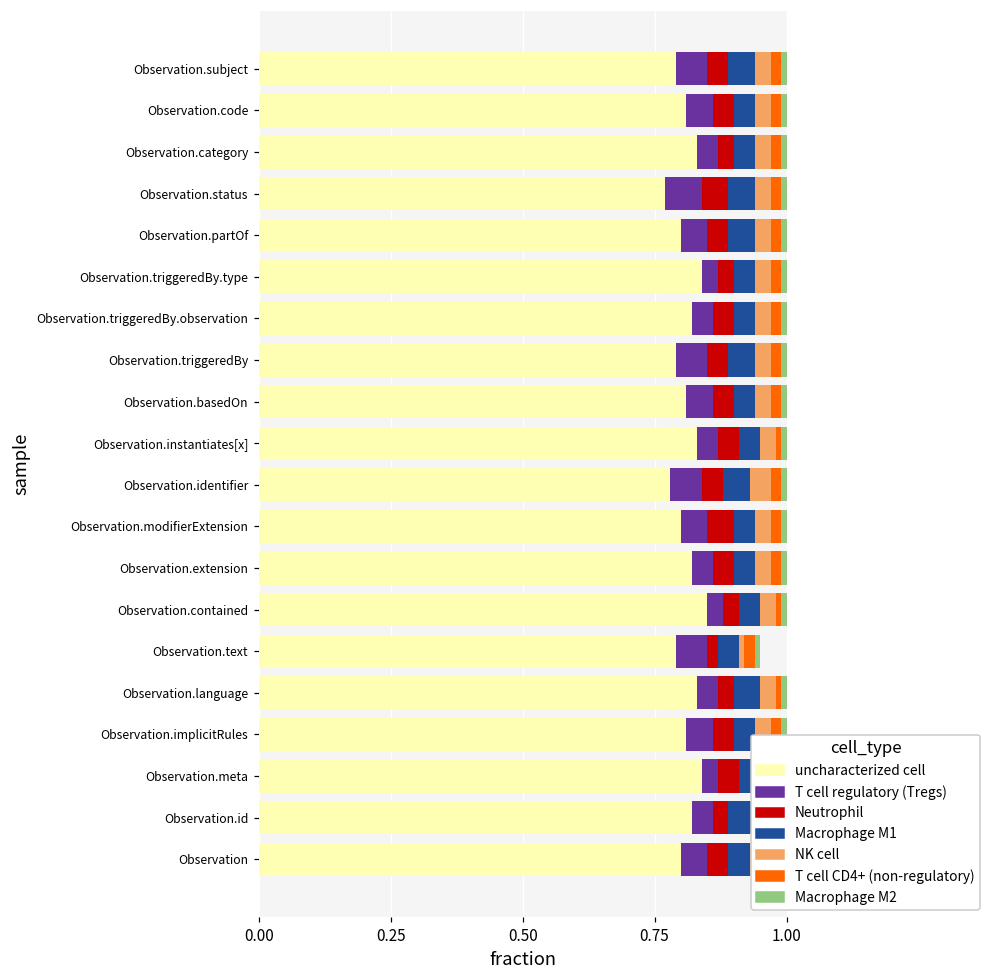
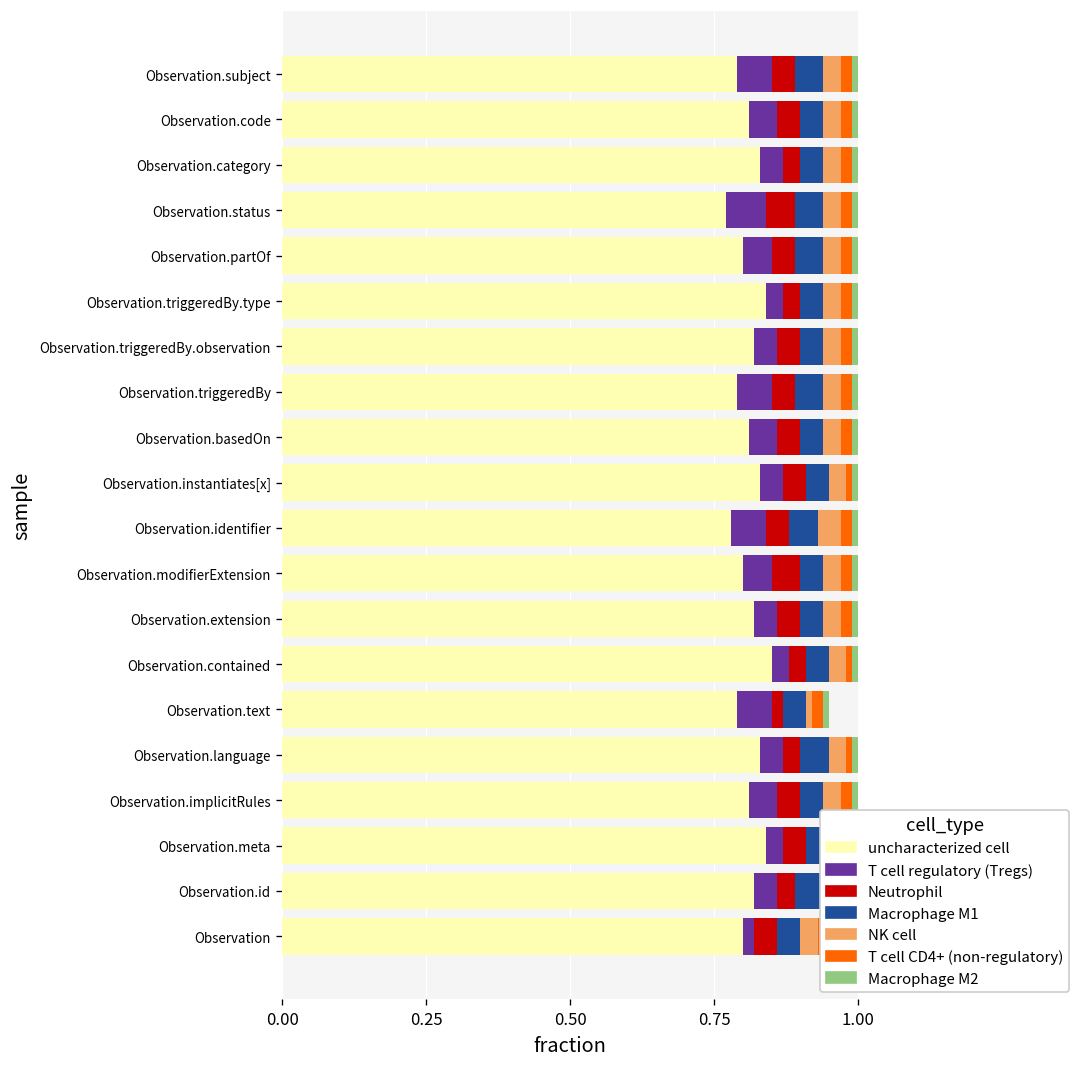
  {
    "uncharacterized cell": {
      "Observation.subject": 0.79,
      "Observation.code": 0.81,
      "Observation.category": 0.83,
      "Observation.status": 0.77,
      "Observation.partOf": 0.80,
      "Observation.triggeredBy.type": 0.84,
      "Observation.triggeredBy.observation": 0.82,
      "Observation.triggeredBy": 0.79,
      "Observation.basedOn": 0.81,
      "Observation.instantiates[x]": 0.83,
      "Observation.identifier": 0.78,
      "Observation.modifierExtension": 0.80,
      "Observation.extension": 0.82,
      "Observation.contained": 0.85,
      "Observation.text": 0.79,
      "Observation.language": 0.83,
      "Observation.implicitRules": 0.81,
      "Observation.meta": 0.84,
      "Observation.id": 0.82,
      "Observation": 0.80
    },
    "T cell regulatory (Tregs)": {
      "Observation.subject": 0.06,
      "Observation.code": 0.05,
      "Observation.category": 0.04,
      "Observation.status": 0.07,
      "Observation.partOf": 0.05,
      "Observation.triggeredBy.type": 0.03,
      "Observation.triggeredBy.observation": 0.04,
      "Observation.triggeredBy": 0.06,
      "Observation.basedOn": 0.05,
      "Observation.instantiates[x]": 0.04,
      "Observation.identifier": 0.06,
      "Observation.modifierExtension": 0.05,
      "Observation.extension": 0.04,
      "Observation.contained": 0.03,
      "Observation.text": 0.06,
      "Observation.language": 0.04,
      "Observation.implicitRules": 0.05,
      "Observation.meta": 0.03,
      "Observation.id": 0.04,
-     "Observation": 0.05
+     "Observation": 0.02
    },
    "Neutrophil": {
      "Observation.subject": 0.04,
      "Observation.code": 0.04,
      "Observation.category": 0.03,
      "Observation.status": 0.05,
      "Observation.partOf": 0.04,
      "Observation.triggeredBy.type": 0.03,
      "Observation.triggeredBy.observation": 0.04,
      "Observation.triggeredBy": 0.04,
      "Observation.basedOn": 0.04,
      "Observation.instantiates[x]": 0.04,
      "Observation.identifier": 0.04,
      "Observation.modifierExtension": 0.05,
      "Observation.extension": 0.04,
      "Observation.contained": 0.03,
      "Observation.text": 0.02,
      "Observation.language": 0.03,
      "Observation.implicitRules": 0.04,
      "Observation.meta": 0.04,
      "Observation.id": 0.03,
      "Observation": 0.04
    },
    "Macrophage M1": {
      "Observation.subject": 0.05,
      "Observation.code": 0.04,
      "Observation.category": 0.04,
      "Observation.status": 0.05,
      "Observation.partOf": 0.05,
      "Observation.triggeredBy.type": 0.04,
      "Observation.triggeredBy.observation": 0.04,
      "Observation.triggeredBy": 0.05,
      "Observation.basedOn": 0.04,
      "Observation.instantiates[x]": 0.04,
      "Observation.identifier": 0.05,
      "Observation.modifierExtension": 0.04,
      "Observation.extension": 0.04,
      "Observation.contained": 0.04,
      "Observation.text": 0.04,
      "Observation.language": 0.05,
      "Observation": 0.04
    },
    "NK cell": {
      "Observation.subject": 0.03,
      "Observation.code": 0.03,
      "Observation.category": 0.03,
      "Observation.status": 0.03,
      "Observation.partOf": 0.03,
      "Observation.triggeredBy.type": 0.03,
      "Observation.triggeredBy.observation": 0.03,
      "Observation.triggeredBy": 0.03,
      "Observation.basedOn": 0.03,
      "Observation.instantiates[x]": 0.03,
      "Observation.identifier": 0.04,
      "Observation.modifierExtension": 0.03,
      "Observation.extension": 0.03,
      "Observation.contained": 0.03,
      "Observation.text": 0.01,
      "Observation.language": 0.03
    },
    "T cell CD4+ (non-regulatory)": {
      "Observation.subject": 0.02,
      "Observation.code": 0.02,
      "Observation.category": 0.02,
      "Observation.status": 0.02,
      "Observation.partOf": 0.02,
      "Observation.triggeredBy.type": 0.02,
      "Observation.triggeredBy.observation": 0.02,
      "Observation.triggeredBy": 0.02,
      "Observation.basedOn": 0.02,
      "Observation.instantiates[x]": 0.01,
      "Observation.identifier": 0.02,
      "Observation.modifierExtension": 0.02,
      "Observation.extension": 0.02,
      "Observation.contained": 0.01,
      "Observation.text": 0.02,
      "Observation.language": 0.01
    },
    "Macrophage M2": {
      "Observation.subject": 0.01,
      "Observation.code": 0.01,
      "Observation.category": 0.01,
      "Observation.status": 0.01,
      "Observation.partOf": 0.01,
      "Observation.triggeredBy.type": 0.01,
      "Observation.triggeredBy.observation": 0.01,
      "Observation.triggeredBy": 0.01,
      "Observation.basedOn": 0.01,
      "Observation.instantiates[x]": 0.01,
      "Observation.identifier": 0.01,
      "Observation.modifierExtension": 0.01,
      "Observation.extension": 0.01,
      "Observation.contained": 0.01,
      "Observation.text": 0.01,
      "Observation.language": 0.01
    }
  }
